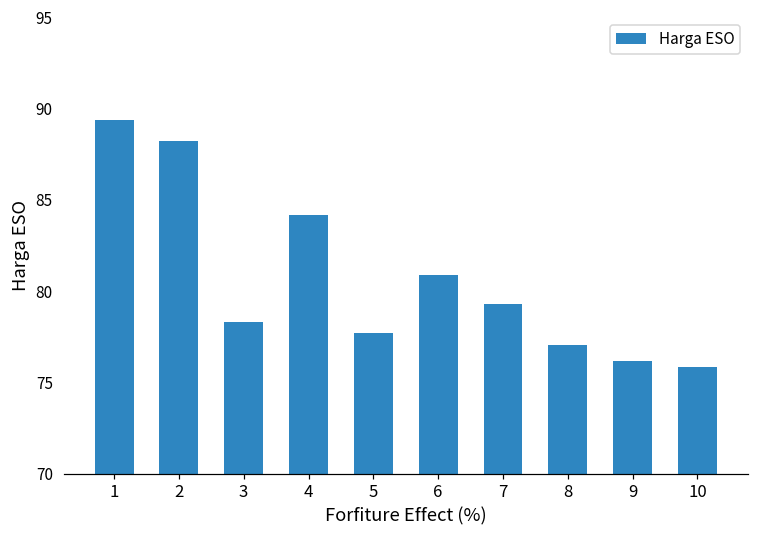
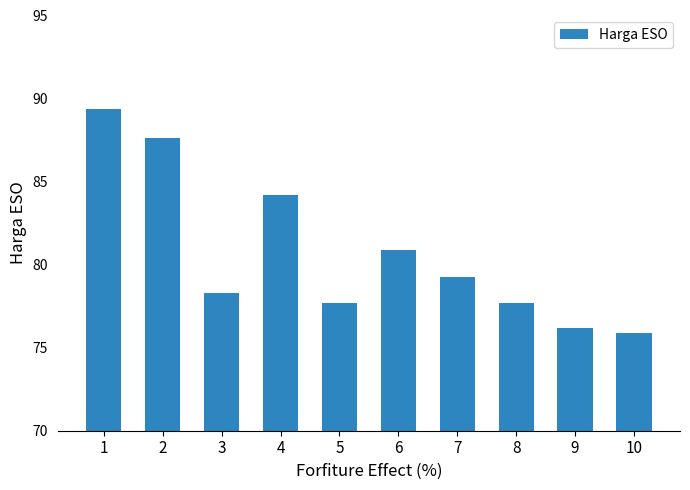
  {
    "1": 89.4,
-   "2": 88.2,
+   "2": 87.6,
    "3": 78.3,
    "4": 84.2,
    "5": 77.7,
    "6": 80.9,
    "7": 79.3,
-   "8": 77.0,
+   "8": 77.7,
    "9": 76.2,
    "10": 75.9
  }
